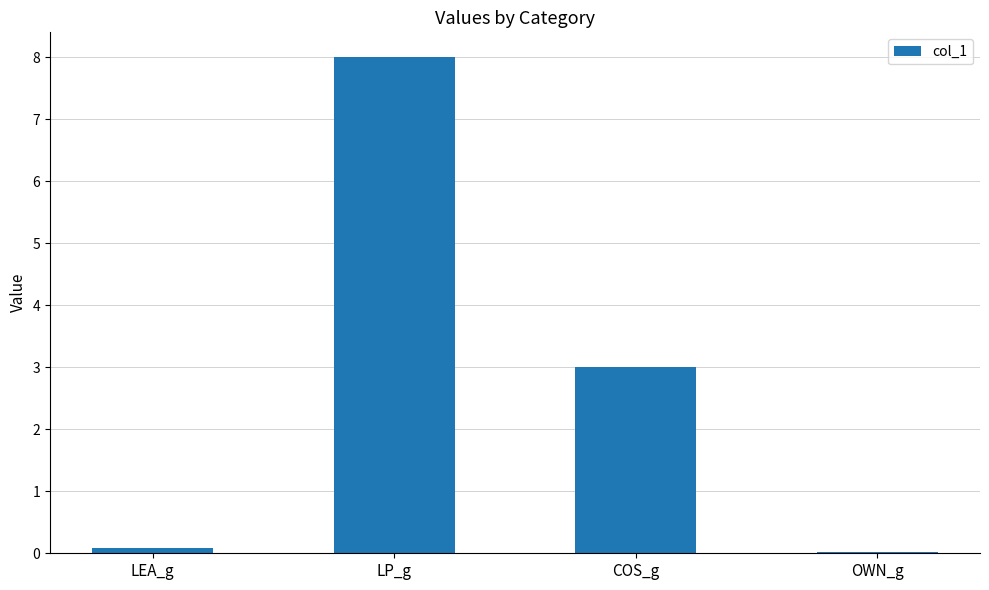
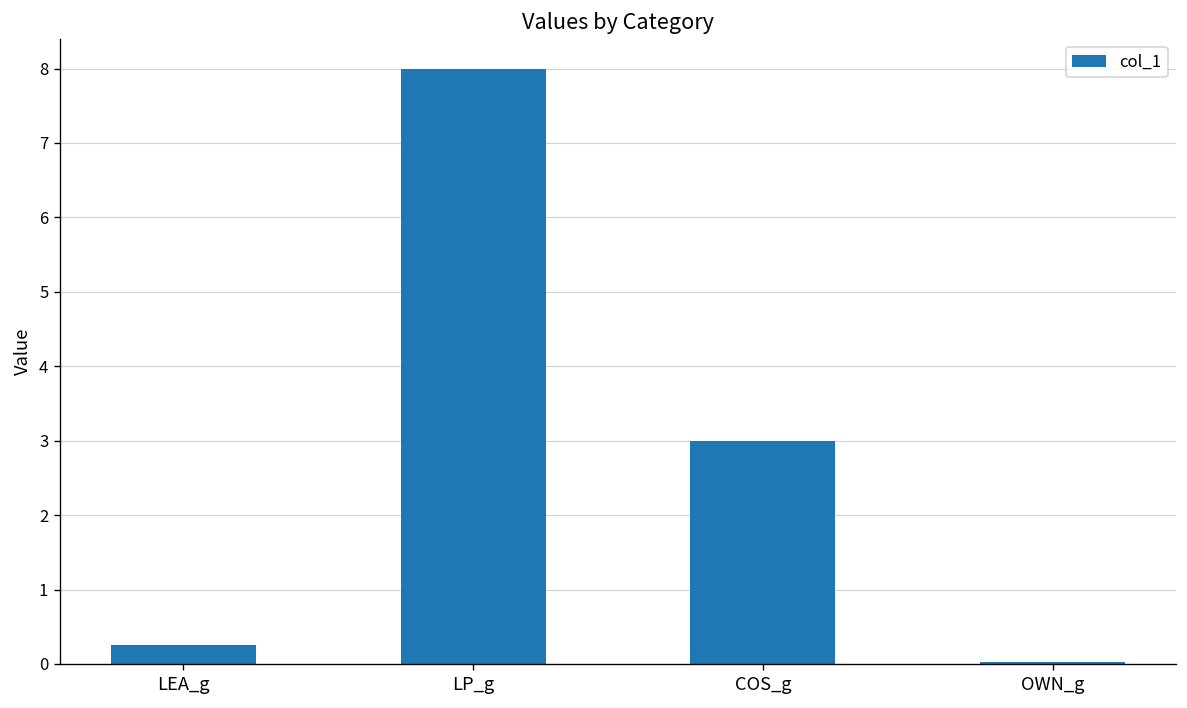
  {
-   "LEA_g": 0.1,
+   "LEA_g": 0.3,
    "LP_g": 8.0,
    "COS_g": 3.0
  }
